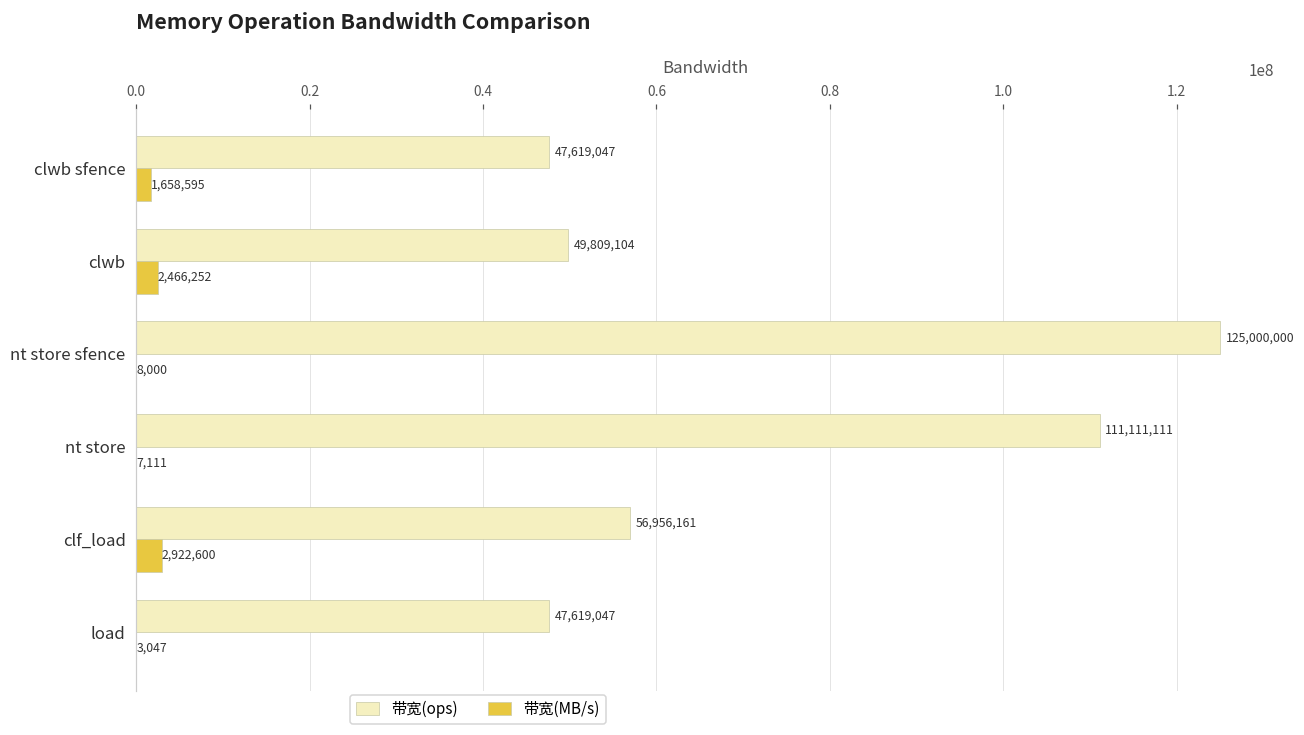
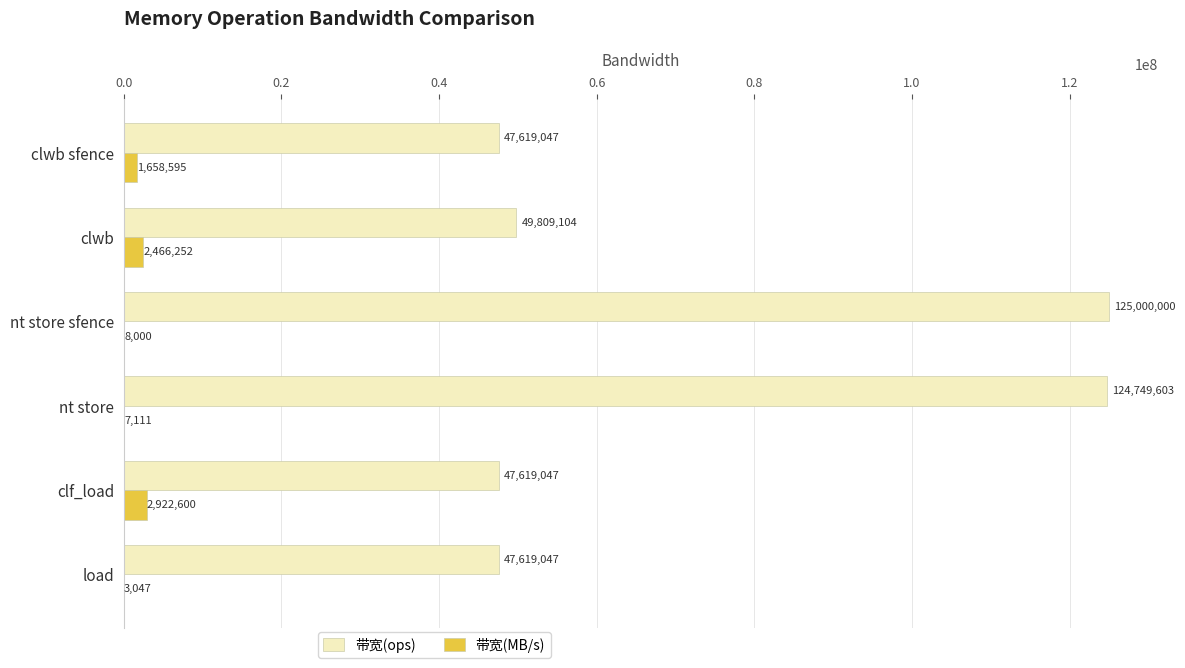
  {
    "带宽(ops)": {
      "clwb sfence": "47,619,047",
      "clwb": "49,809,104",
      "nt store sfence": "125,000,000",
-     "nt store": "111,111,111",
-     "clf_load": "56,956,161",
+     "nt store": "124,749,603",
+     "clf_load": "47,619,047",
      "load": "47,619,047"
    },
    "带宽(MB/s)": {
      "clwb sfence": "1,658,595",
      "clwb": "2,466,252",
      "nt store sfence": "8,000",
      "nt store": "7,111",
      "clf_load": "2,922,600",
      "load": "3,047"
    }
  }
